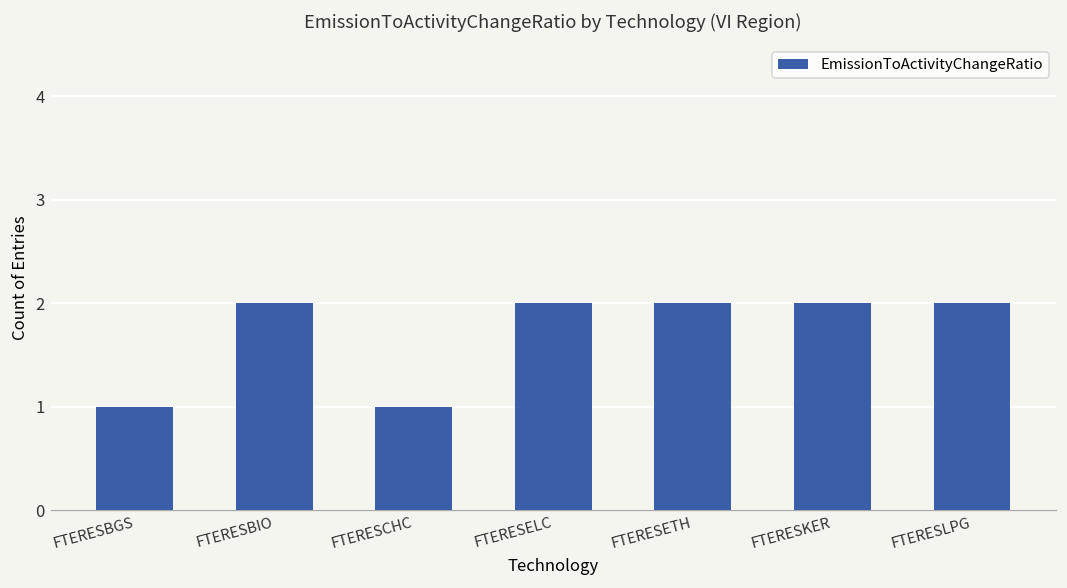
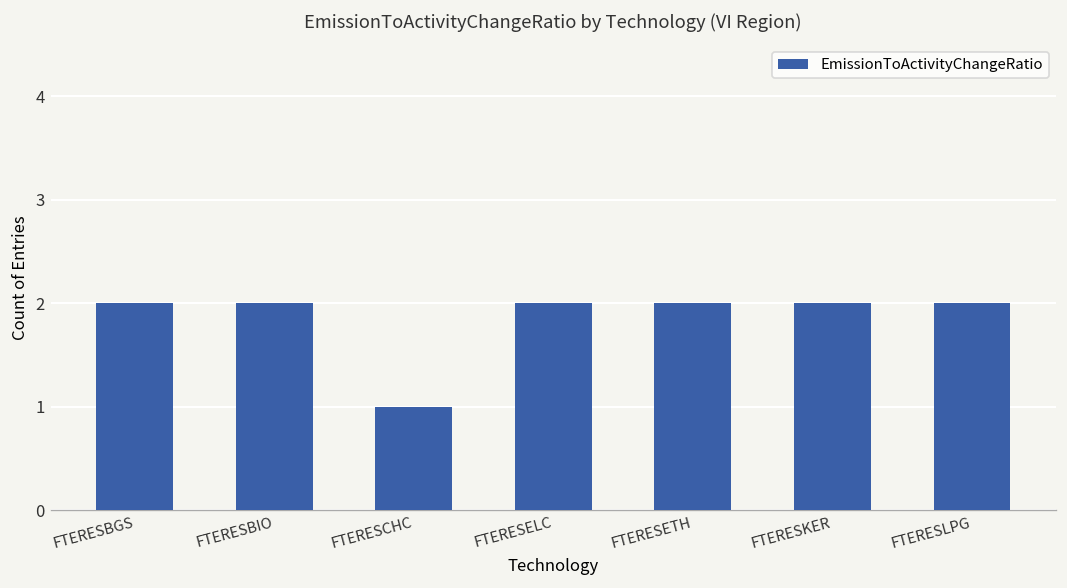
  {
-   "FTERESBGS": 1,
+   "FTERESBGS": 2,
    "FTERESBIO": 2,
    "FTERESCHC": 1,
    "FTERESELC": 2,
    "FTERESETH": 2,
    "FTERESKER": 2,
    "FTERESLPG": 2
  }
